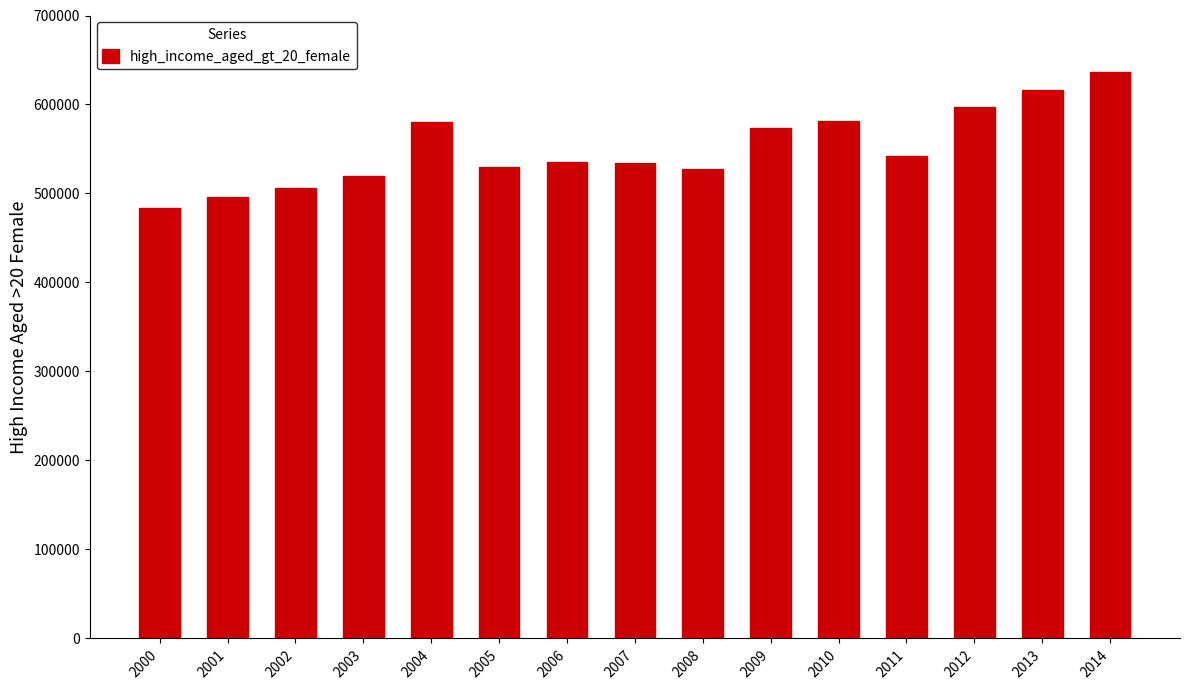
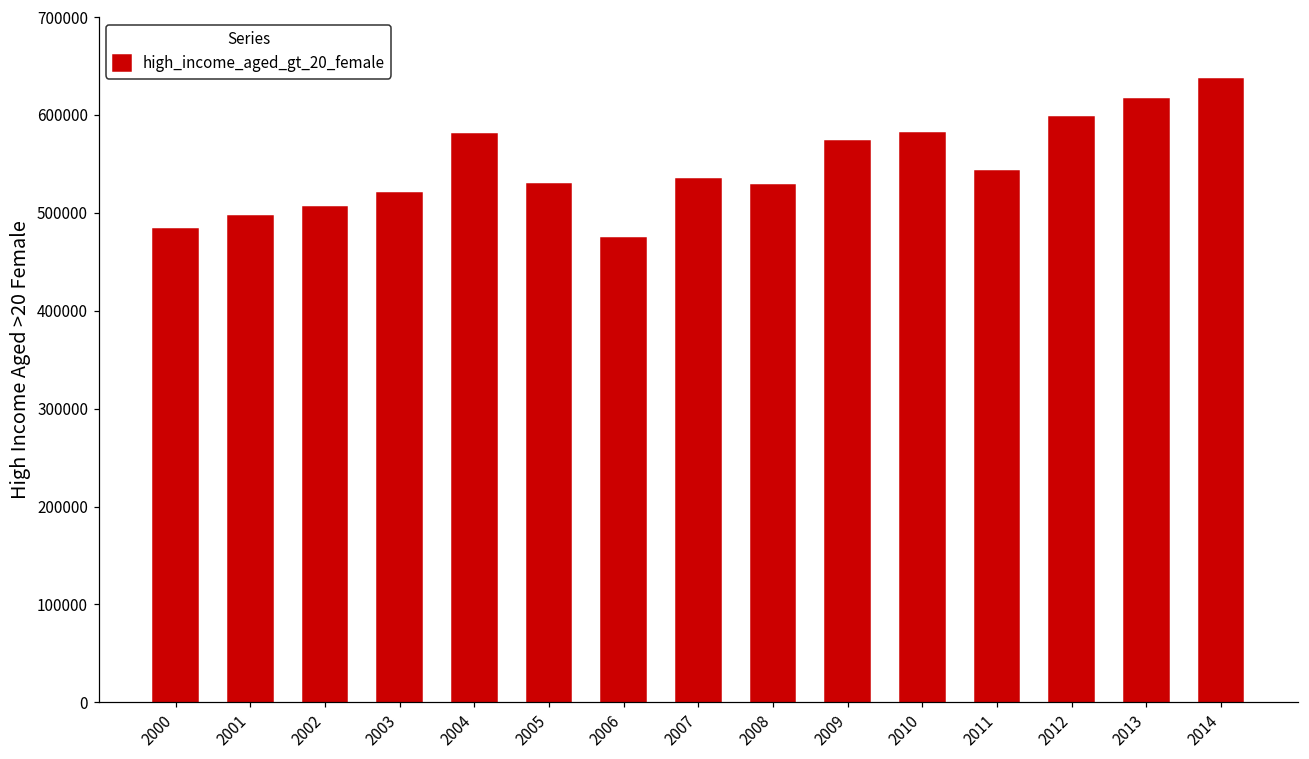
  {
    "2000": 480000,
    "2001": 500000,
    "2002": 510000,
    "2003": 520000,
    "2004": 580000,
    "2005": 530000,
-   "2006": 540000,
+   "2006": 470000,
    "2007": 530000,
    "2008": 530000,
    "2009": 570000,
    "2010": 580000,
    "2011": 540000,
    "2012": 600000,
    "2013": 620000,
    "2014": 640000
  }
